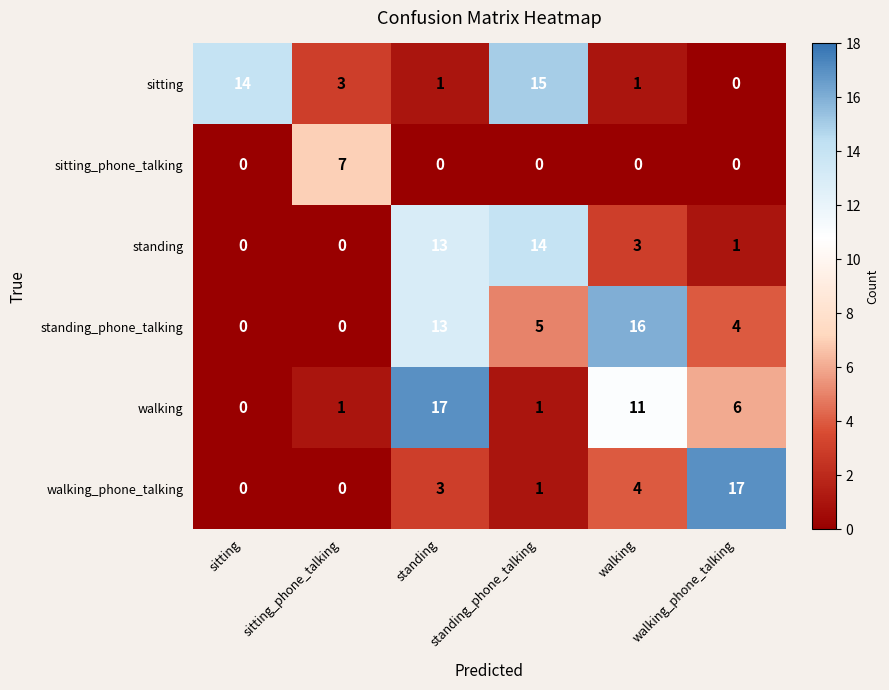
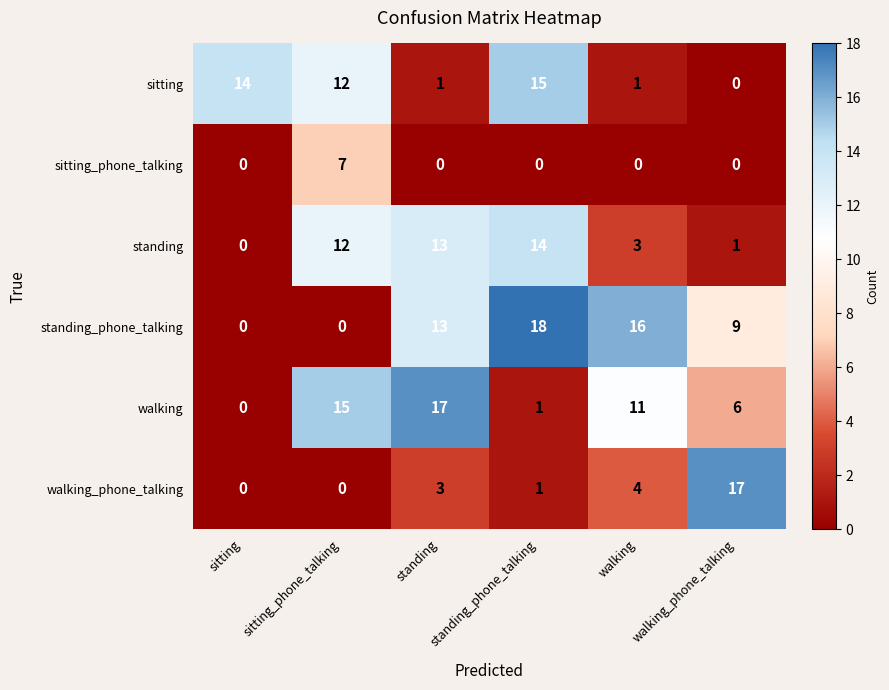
  {
    "sitting": {
      "sitting": 14,
-     "sitting_phone_talking": 3,
+     "sitting_phone_talking": 12,
      "standing": 1,
      "standing_phone_talking": 15,
      "walking": 1,
      "walking_phone_talking": 0
    },
    "sitting_phone_talking": {
      "sitting": 0,
      "sitting_phone_talking": 7,
      "standing": 0,
      "standing_phone_talking": 0,
      "walking": 0,
      "walking_phone_talking": 0
    },
    "standing": {
      "sitting": 0,
-     "sitting_phone_talking": 0,
+     "sitting_phone_talking": 12,
      "standing_phone_talking": 14,
      "walking": 3,
      "walking_phone_talking": 1
    },
    "standing_phone_talking": {
      "sitting": 0,
      "sitting_phone_talking": 0,
-     "standing_phone_talking": 5,
+     "standing_phone_talking": 18,
      "walking": 16,
-     "walking_phone_talking": 4
+     "walking_phone_talking": 9
    },
    "walking": {
      "sitting": 0,
-     "sitting_phone_talking": 1,
+     "sitting_phone_talking": 15,
      "standing": 17,
      "standing_phone_talking": 1,
      "walking": 11,
      "walking_phone_talking": 6
    },
    "walking_phone_talking": {
      "sitting": 0,
      "sitting_phone_talking": 0,
      "standing": 3,
      "standing_phone_talking": 1,
      "walking": 4,
      "walking_phone_talking": 17
    }
  }
